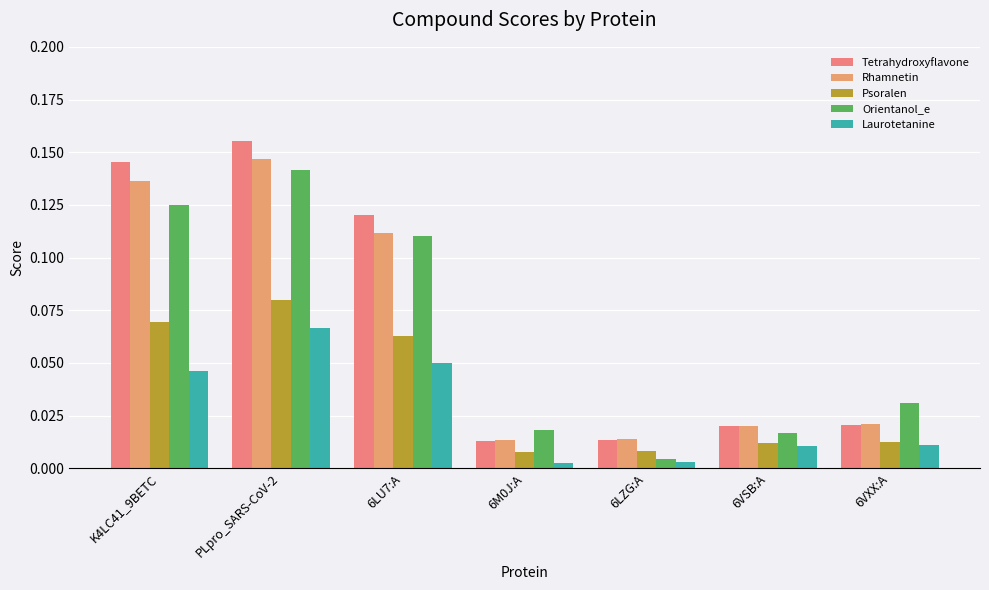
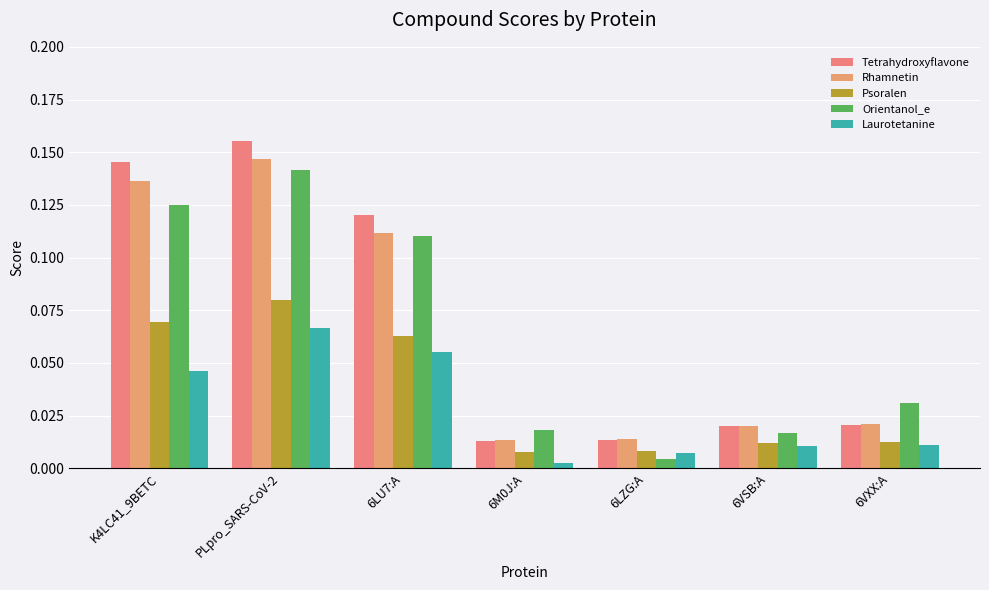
  {
    "Psoralen": {
      "K4LC41_9BETC": 0.069,
      "PLpro_SARS-CoV-2": 0.080,
      "6LU7:A": 0.063,
      "6M0J:A": 0.008,
      "6LZG:A": 0.008,
      "6VSB:A": 0.012,
      "6VXX:A": 0.013
    },
    "Orientanol_e": {
      "K4LC41_9BETC": 0.125,
      "PLpro_SARS-CoV-2": 0.141,
      "6LU7:A": 0.110,
      "6M0J:A": 0.018,
      "6LZG:A": 0.004,
      "6VSB:A": 0.017,
      "6VXX:A": 0.031
    },
    "Laurotetanine": {
      "K4LC41_9BETC": 0.046,
      "PLpro_SARS-CoV-2": 0.066,
-     "6LU7:A": 0.050,
+     "6LU7:A": 0.055,
      "6M0J:A": 0.003,
-     "6LZG:A": 0.003,
+     "6LZG:A": 0.007,
      "6VSB:A": 0.011,
      "6VXX:A": 0.011
    }
  }
